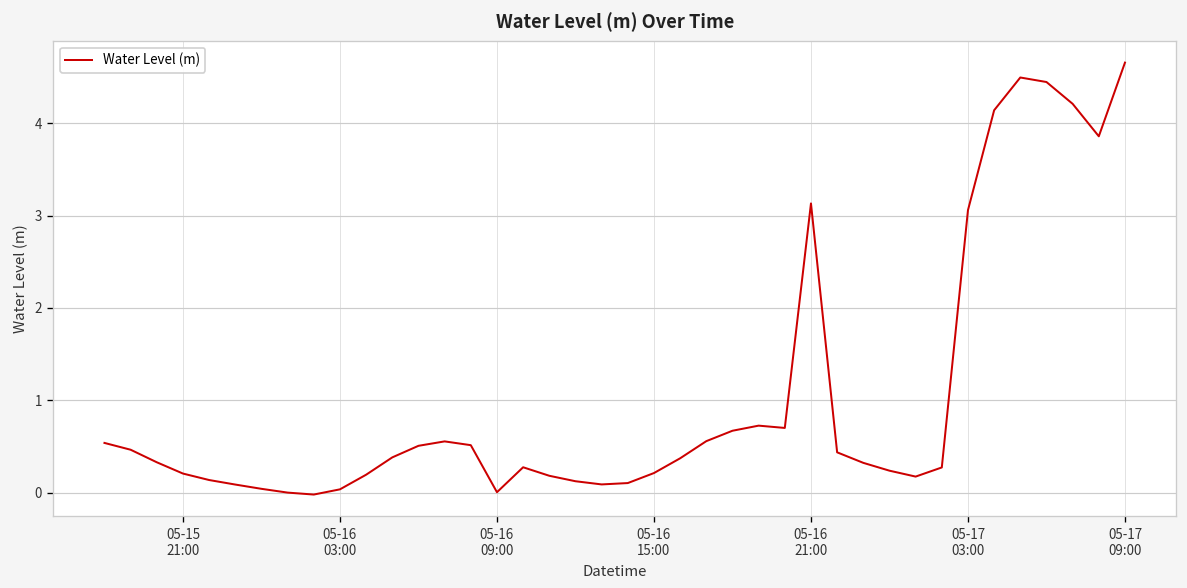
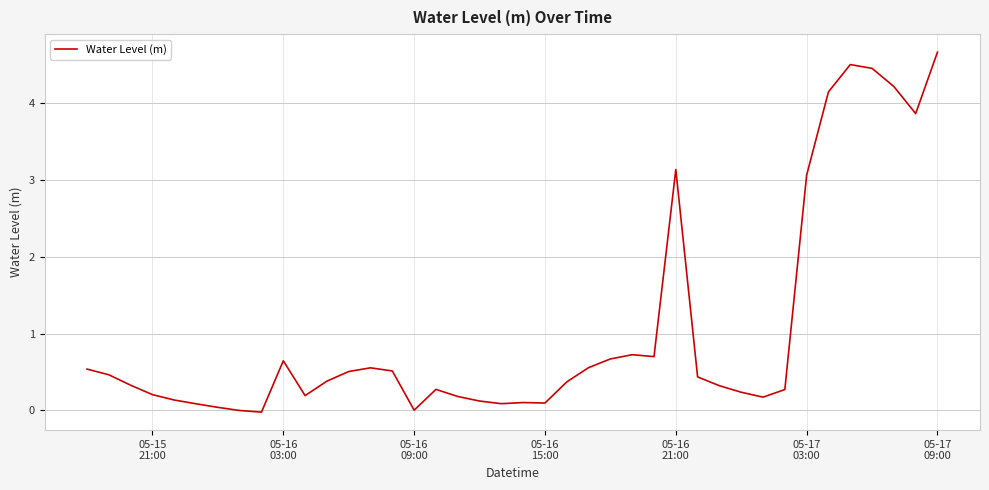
  {
    "05-15 21:00": 0.2,
-   "05-16 03:00": 0.0,
+   "05-16 03:00": 0.6,
    "05-16 09:00": 0.0,
-   "05-16 15:00": 0.2,
+   "05-16 15:00": 0.1,
    "05-16 21:00": 3.1,
    "05-17 03:00": 3.1,
    "05-17 09:00": 4.7
  }
